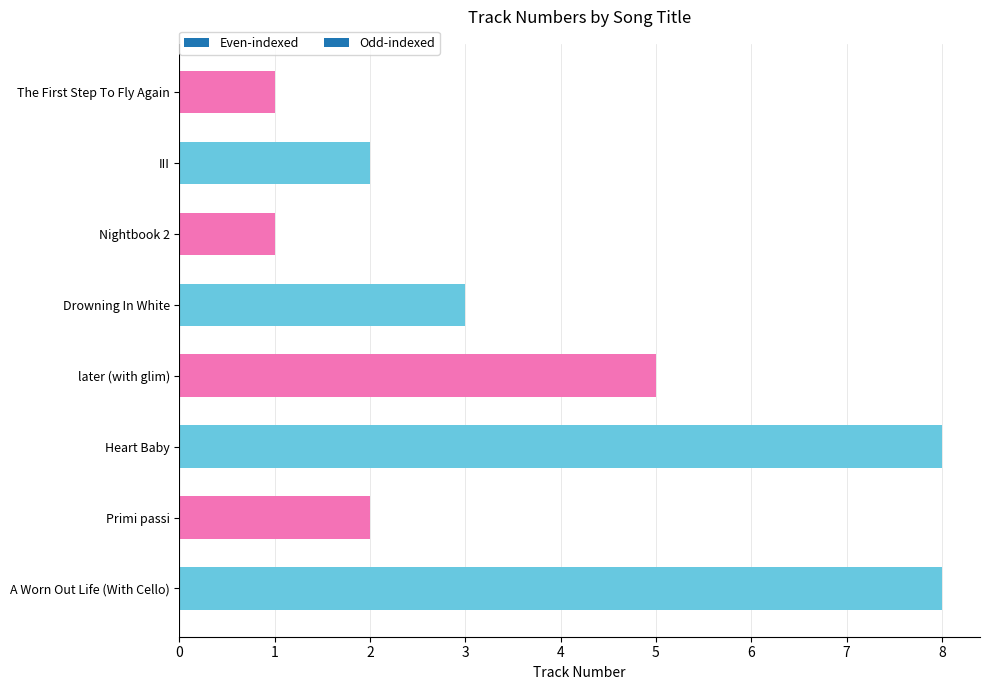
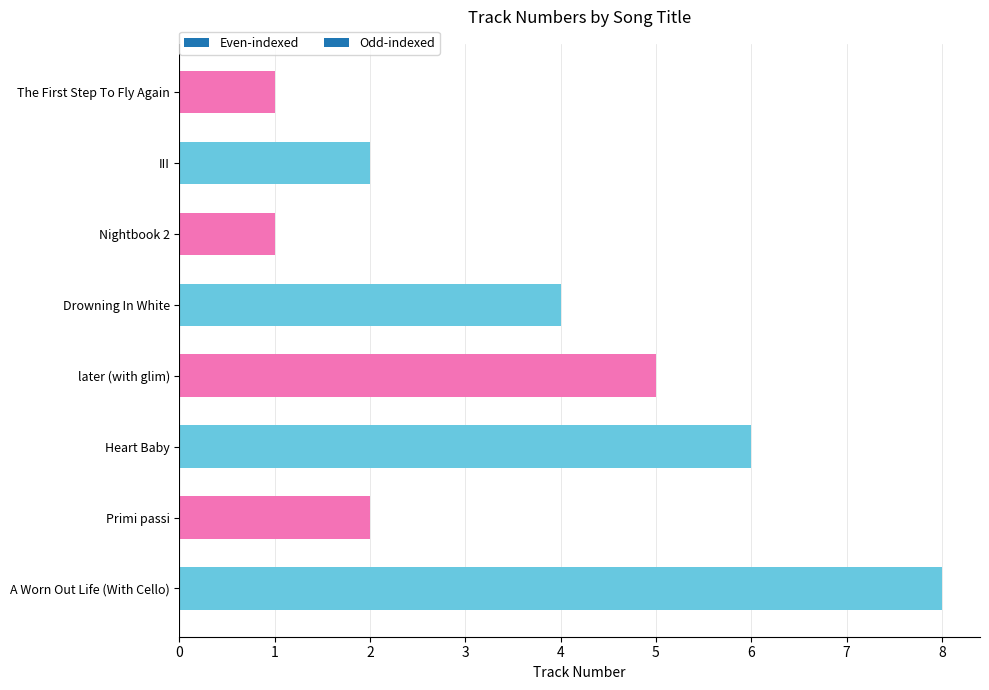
  {
    "The First Step To Fly Again": 1,
    "III": 2,
    "Nightbook 2": 1,
-   "Drowning In White": 3,
+   "Drowning In White": 4,
    "later (with glim)": 5,
-   "Heart Baby": 8,
+   "Heart Baby": 6,
    "Primi passi": 2,
    "A Worn Out Life (With Cello)": 8
  }
